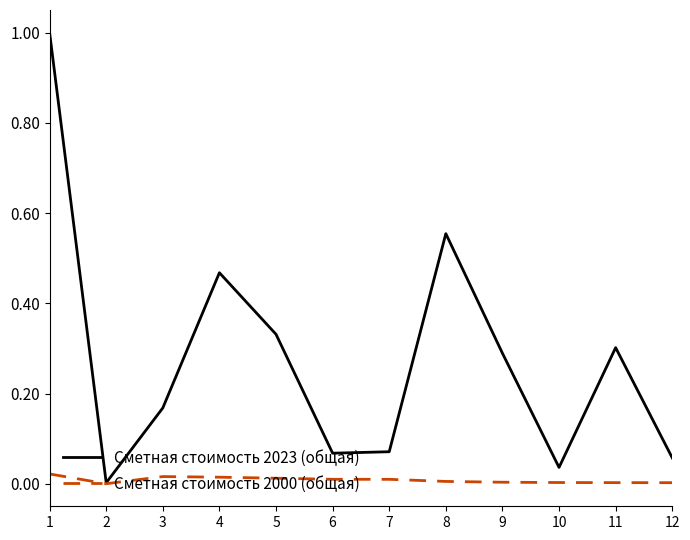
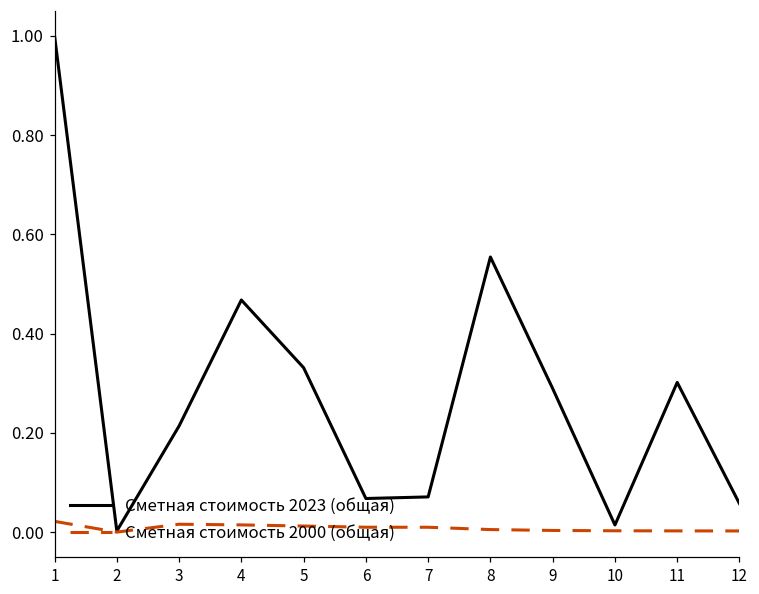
  {
    "Сметная стоимость 2023 (общая)": {
      "1": 1.00,
-     "3": 0.17,
+     "3": 0.21,
      "4": 0.47,
      "5": 0.33,
      "6": 0.07,
      "7": 0.07,
      "8": 0.55,
      "9": 0.29,
-     "10": 0.04,
+     "10": 0.01,
      "11": 0.30,
      "12": 0.06
    },
    "Сметная стоимость 2000 (общая)": {
      "1": 0.02,
      "3": 0.02,
      "4": 0.01,
      "5": 0.01,
      "6": 0.01,
      "7": 0.01,
      "8": 0.01,
      "9": 0.00,
      "10": 0.00,
      "11": 0.00,
      "12": 0.00
    }
  }
